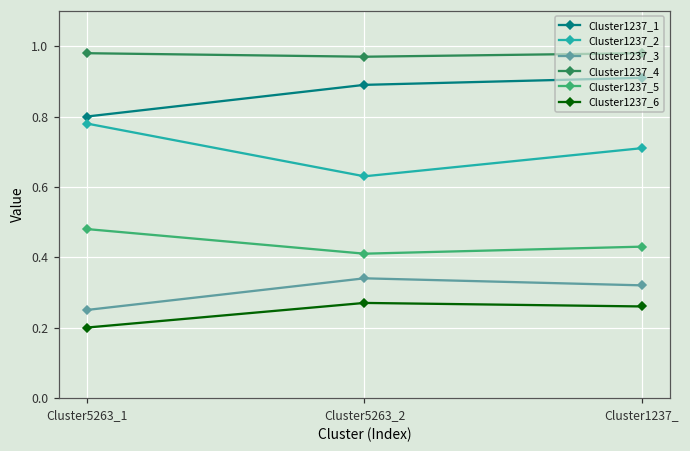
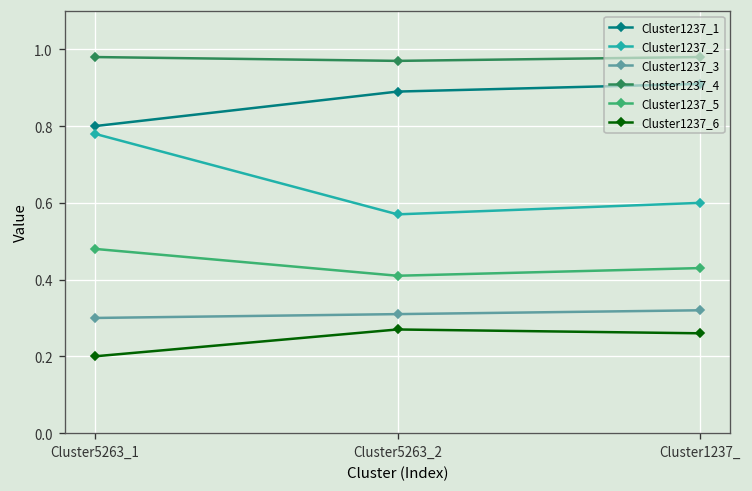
  {
    "Cluster1237_1": {
      "Cluster5263_1": 0.80,
      "Cluster5263_2": 0.89
    },
    "Cluster1237_2": {
      "Cluster5263_1": 0.78,
-     "Cluster5263_2": 0.63,
-     "Cluster1237_": 0.71
+     "Cluster5263_2": 0.57,
+     "Cluster1237_": 0.60
    },
    "Cluster1237_3": {
-     "Cluster5263_1": 0.25,
-     "Cluster5263_2": 0.34,
+     "Cluster5263_1": 0.30,
+     "Cluster5263_2": 0.31,
      "Cluster1237_": 0.32
    },
    "Cluster1237_6": {
      "Cluster5263_1": 0.20,
      "Cluster5263_2": 0.27,
      "Cluster1237_": 0.26
    }
  }
